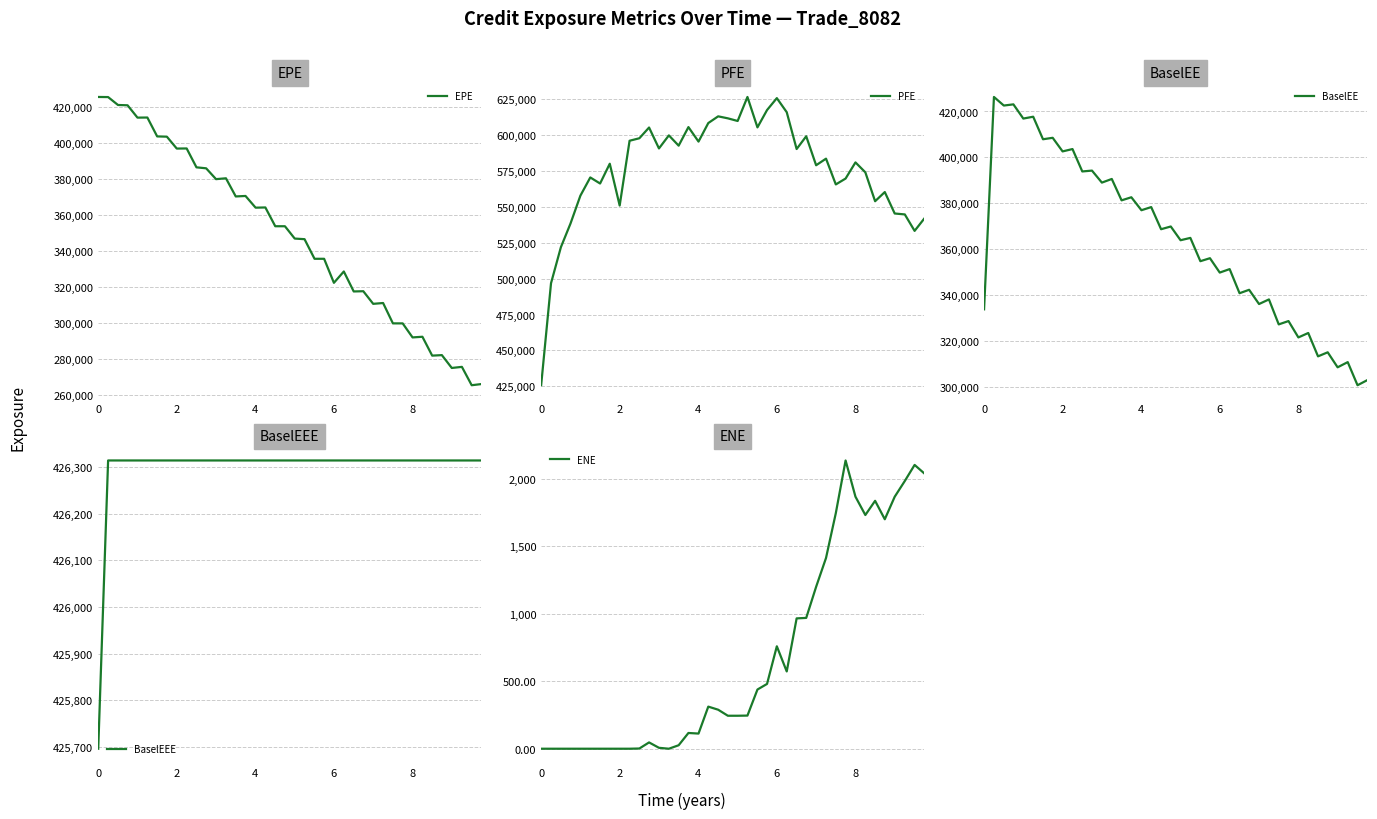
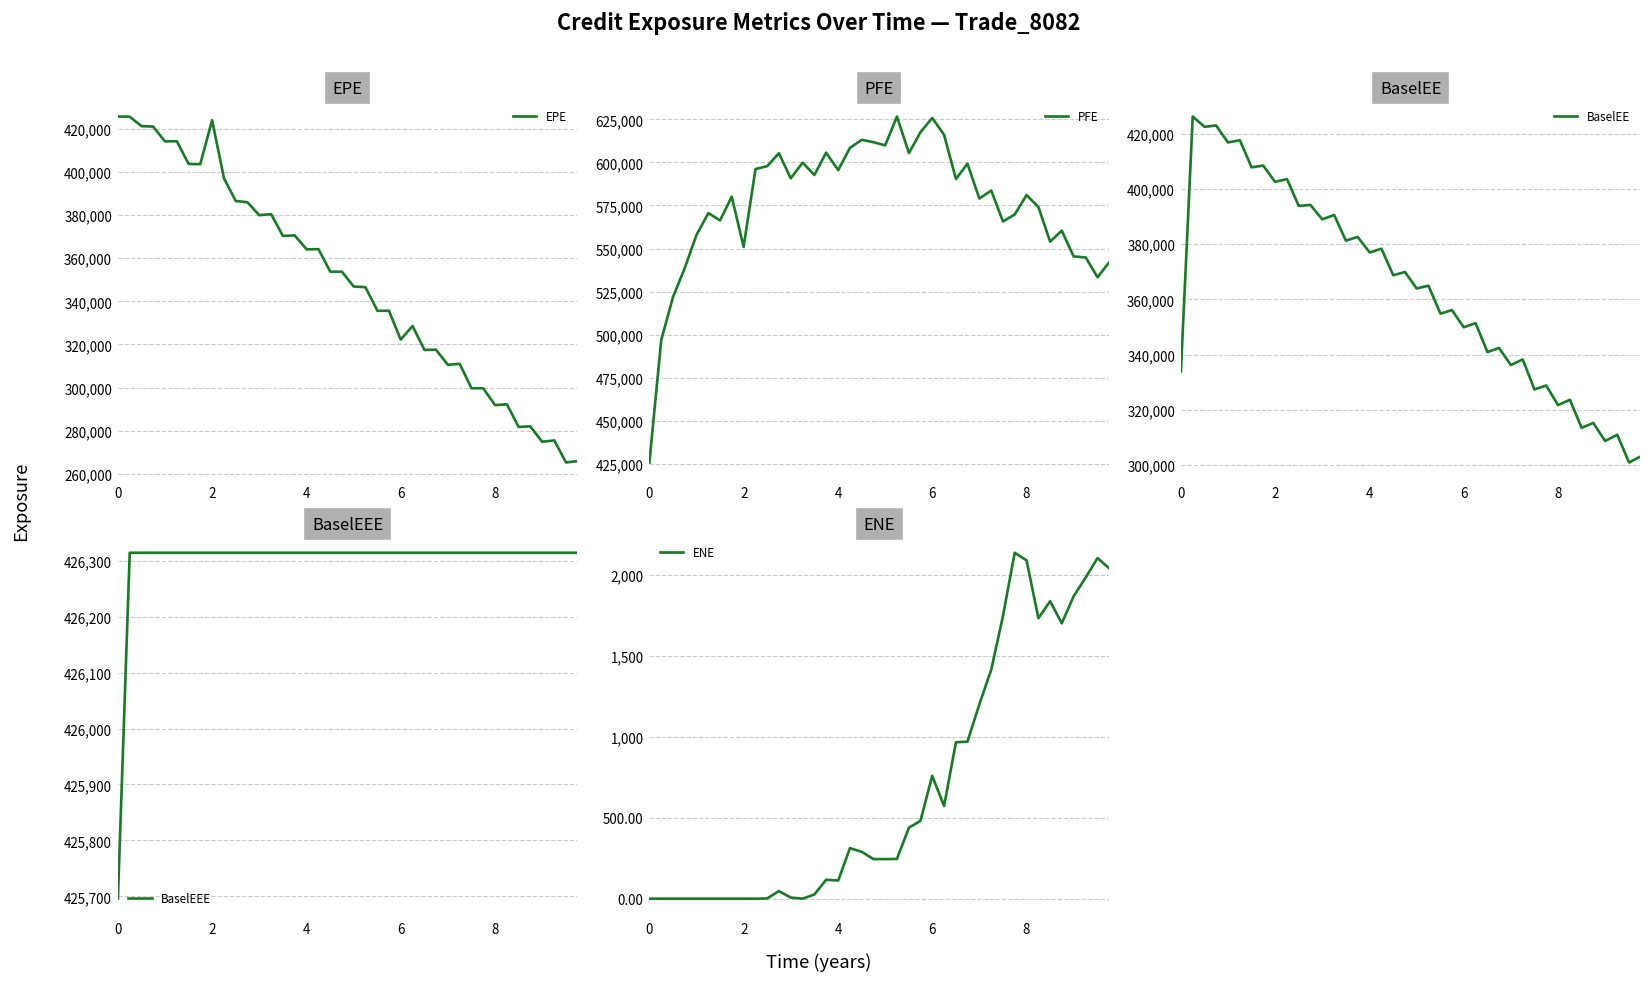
  {
    "EPE": {
      "0": "426,000",
-     "2": "397,000",
+     "2": "424,000",
      "6": "322,000",
      "8": "292,000"
    },
    "PFE": {
      "0": "426,000",
      "2": "551,000",
      "6": "626,000",
      "8": "581,000"
    },
    "BaselEE": {
      "0": "334,000",
      "2": "403,000",
      "6": "350,000",
      "8": "322,000"
    },
    "BaselEEE": {
      "0": "425,700",
      "2": "426,310",
      "6": "426,310",
      "8": "426,310"
    },
    "ENE": {
      "0": "0",
      "2": "0",
      "6": "760",
-     "8": "1,870"
+     "8": "2,090"
    }
  }
